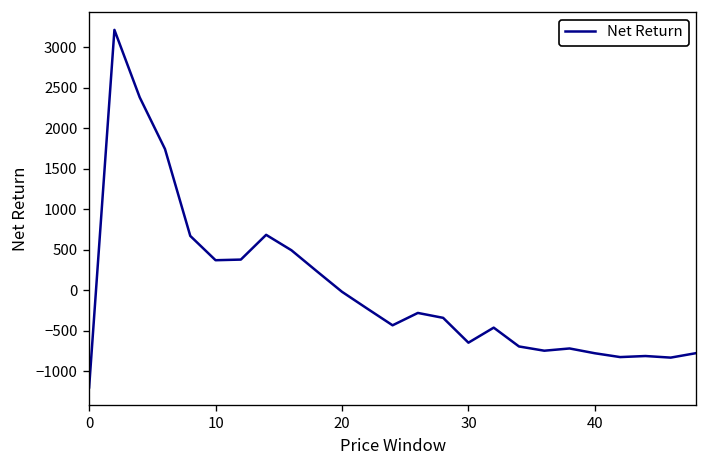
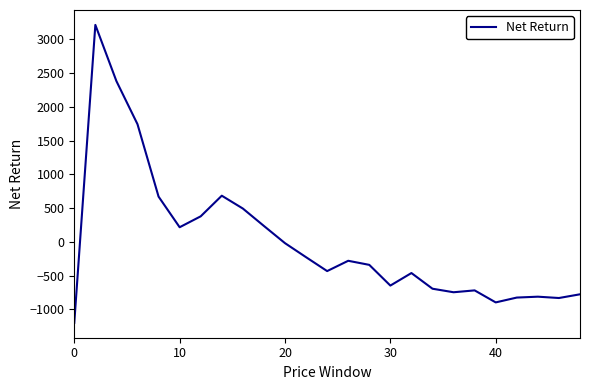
  {
    "0": -1200,
-   "10": 400,
+   "10": 200,
    "20": 0,
    "30": -600,
-   "40": -800
+   "40": -900
  }
